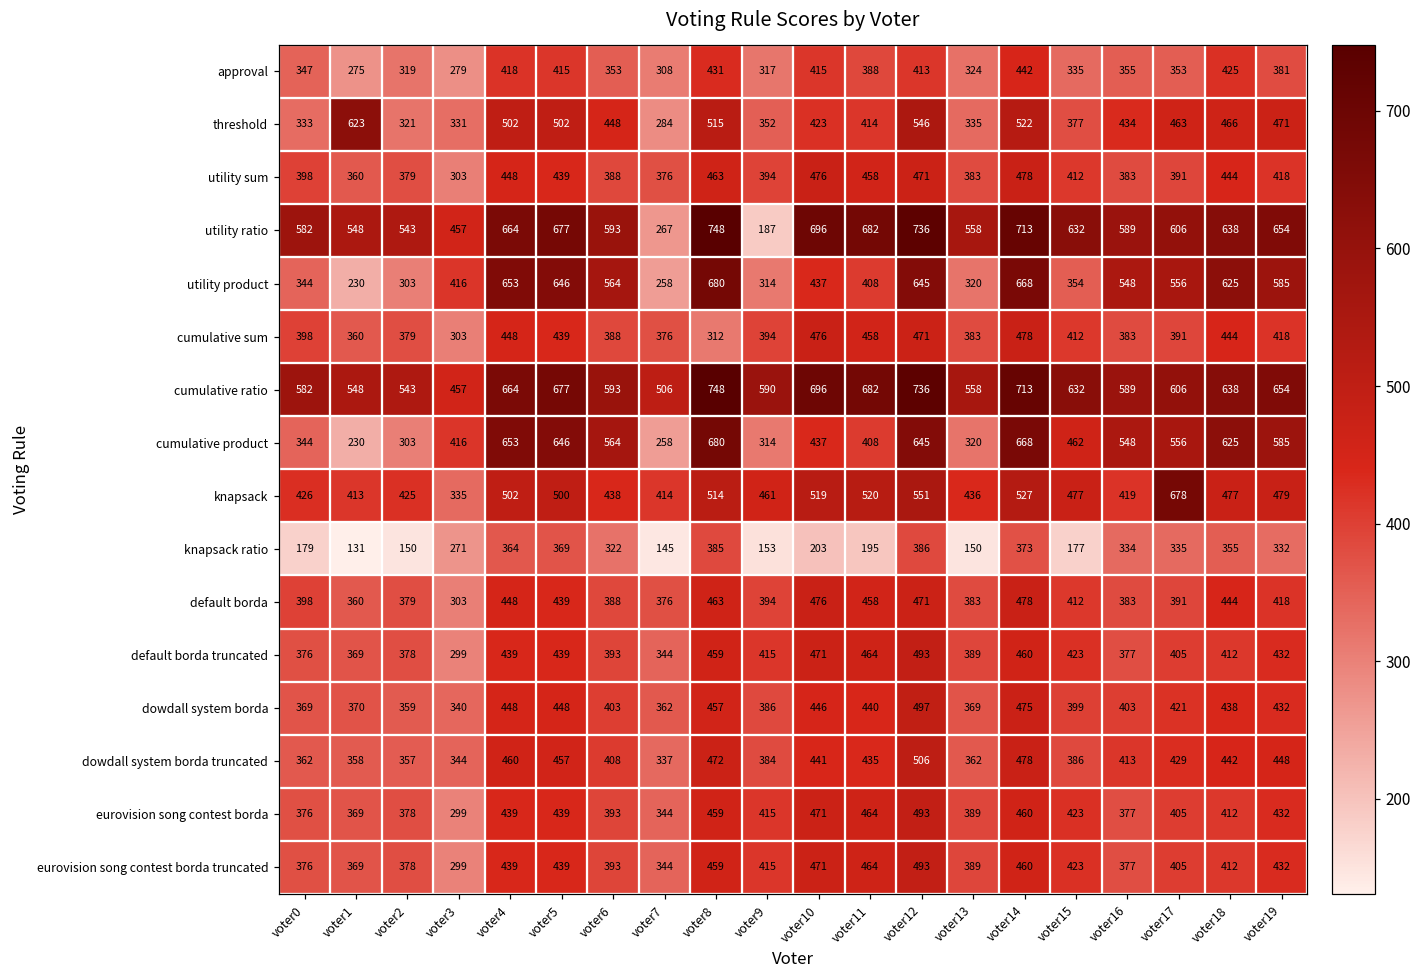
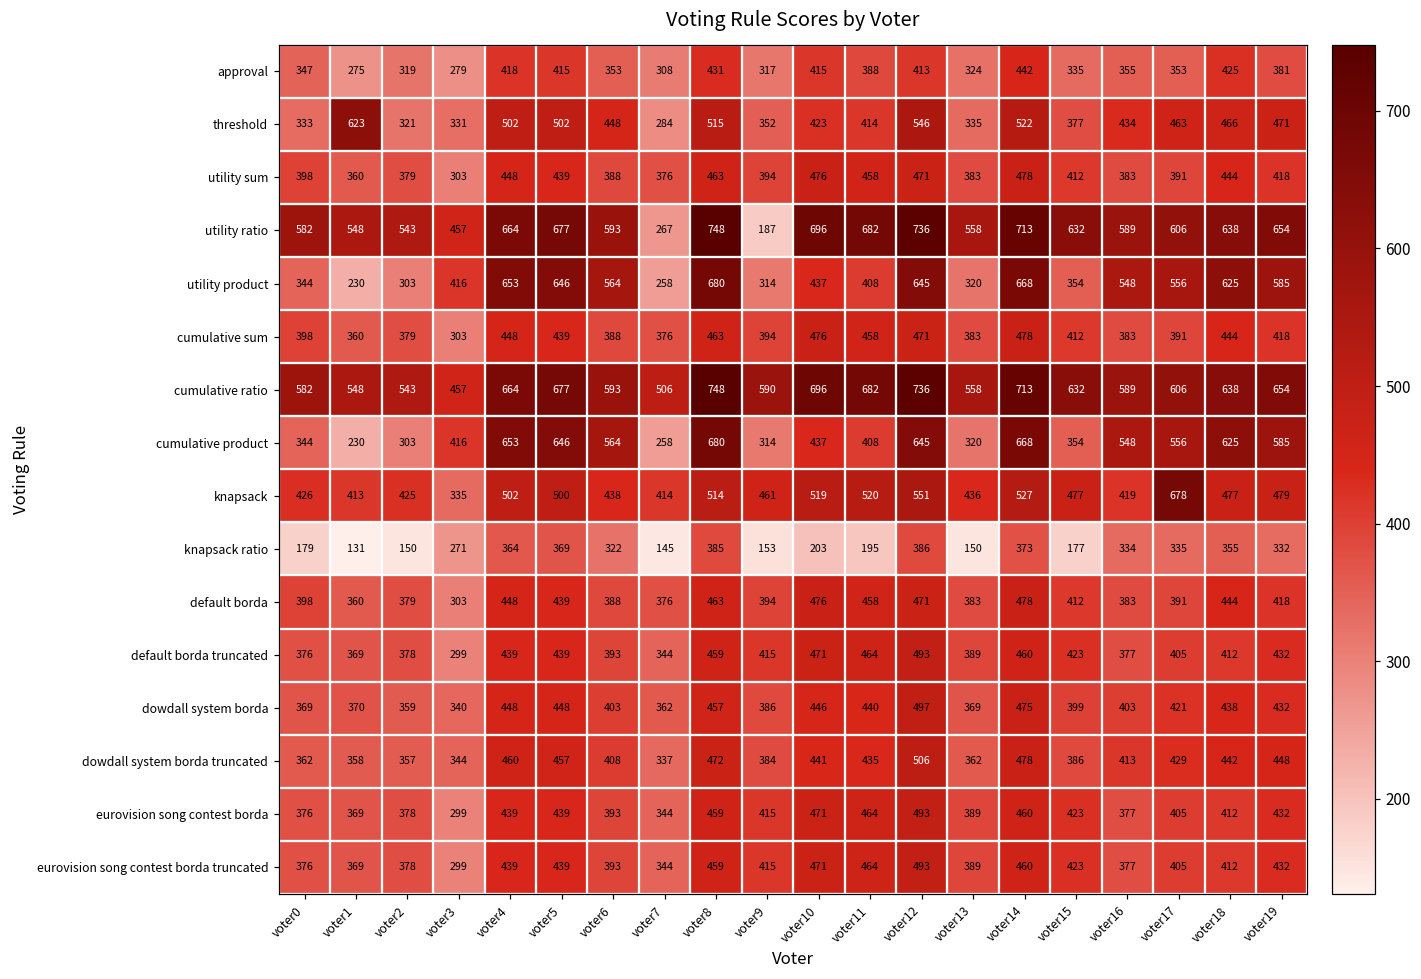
  {
    "cumulative sum": {
      "voter0": 398,
      "voter1": 360,
      "voter2": 379,
      "voter3": 303,
      "voter4": 448,
      "voter5": 439,
      "voter6": 388,
      "voter7": 376,
-     "voter8": 312,
+     "voter8": 463,
      "voter9": 394,
      "voter10": 476,
      "voter11": 458,
      "voter12": 471,
      "voter13": 383,
      "voter14": 478,
      "voter15": 412,
      "voter16": 383,
      "voter17": 391,
      "voter18": 444,
      "voter19": 418
    },
    "cumulative product": {
      "voter0": 344,
      "voter1": 230,
      "voter2": 303,
      "voter3": 416,
      "voter4": 653,
      "voter5": 646,
      "voter6": 564,
      "voter7": 258,
      "voter8": 680,
      "voter9": 314,
      "voter10": 437,
      "voter11": 408,
      "voter12": 645,
      "voter13": 320,
      "voter14": 668,
-     "voter15": 462,
+     "voter15": 354,
      "voter16": 548,
      "voter17": 556,
      "voter18": 625,
      "voter19": 585
    }
  }
